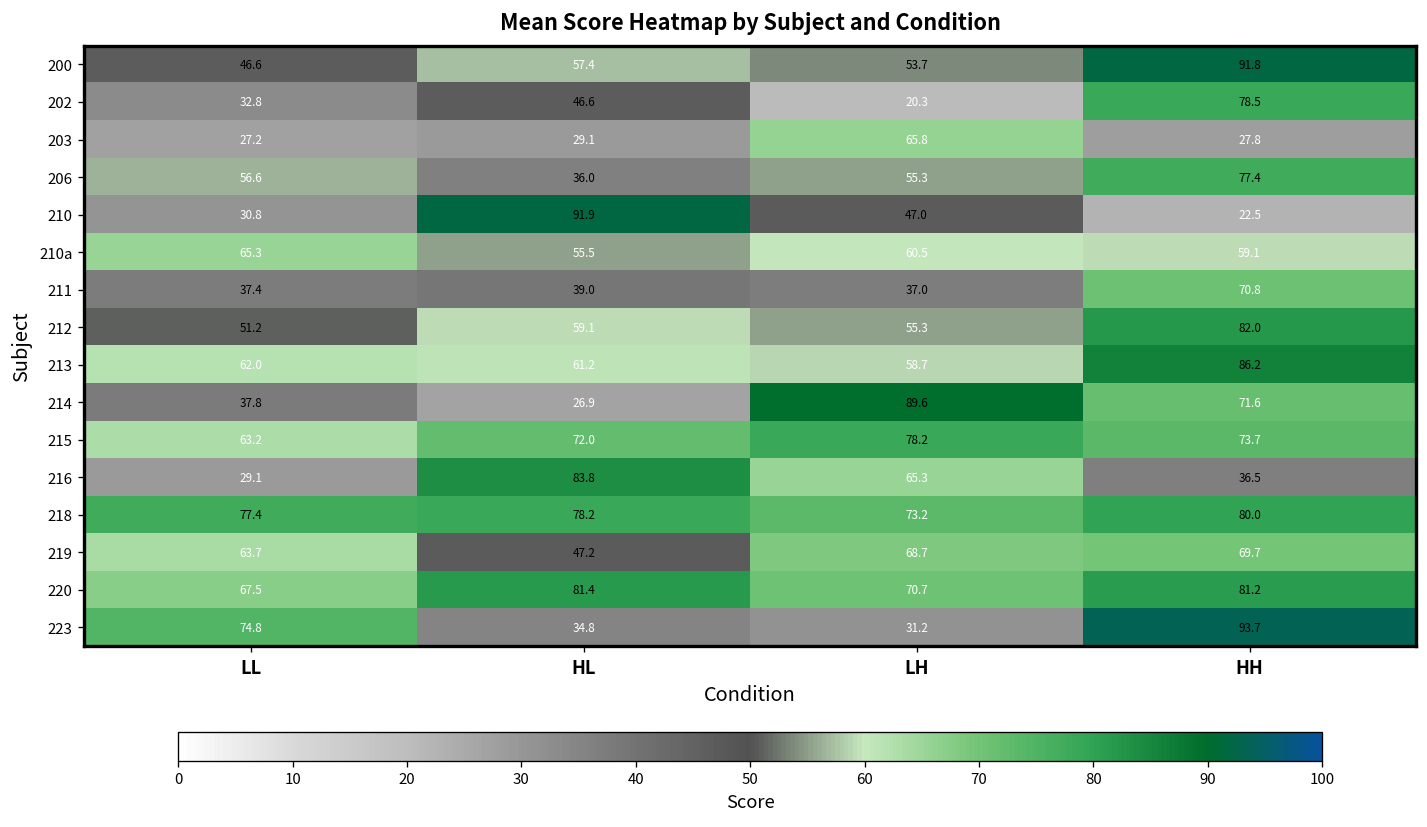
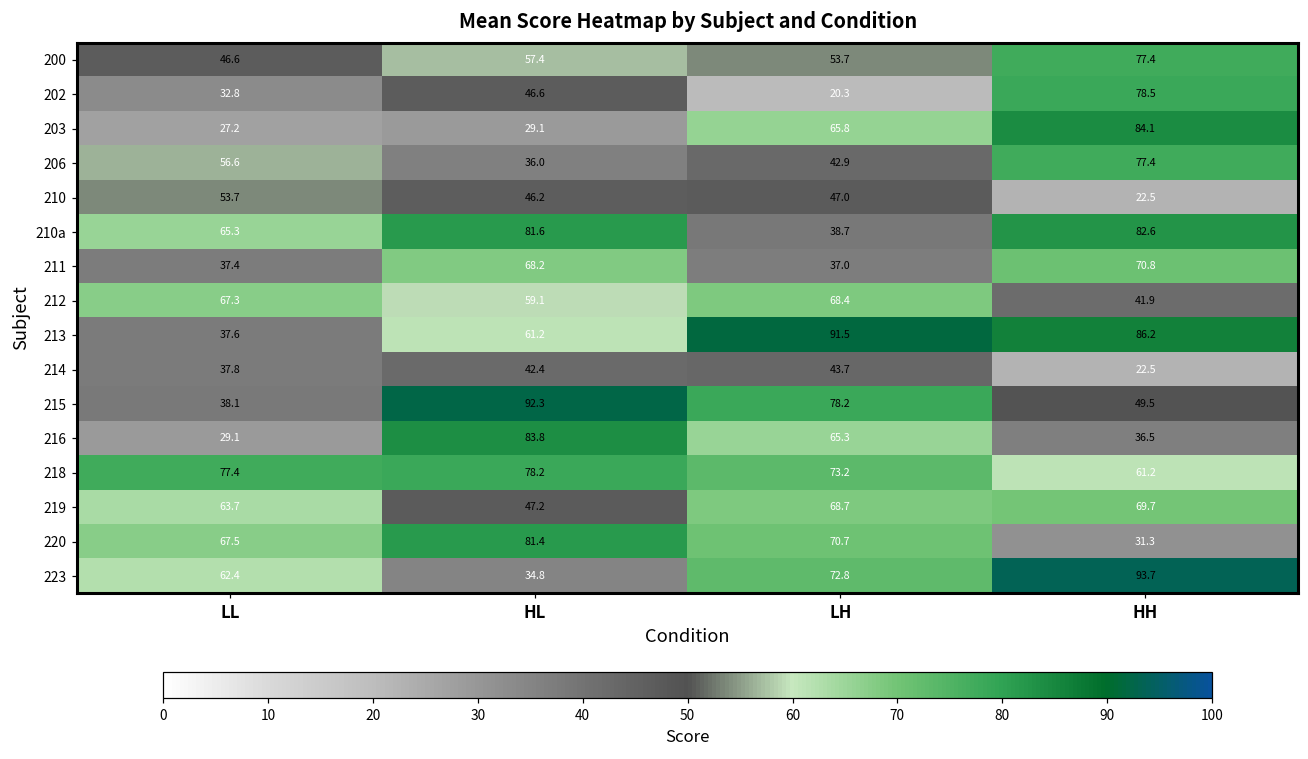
  {
    "200": {
      "LL": 46.6,
      "HL": 57.4,
      "LH": 53.7,
-     "HH": 91.8
+     "HH": 77.4
    },
    "202": {
      "LL": 32.8,
      "HL": 46.6,
      "LH": 20.3,
      "HH": 78.5
    },
    "203": {
      "LL": 27.2,
      "HL": 29.1,
      "LH": 65.8,
-     "HH": 27.8
+     "HH": 84.1
    },
    "206": {
      "LL": 56.6,
      "HL": 36.0,
-     "LH": 55.3,
+     "LH": 42.9,
      "HH": 77.4
    },
    "210": {
-     "LL": 30.8,
-     "HL": 91.9,
+     "LL": 53.7,
+     "HL": 46.2,
      "LH": 47.0,
      "HH": 22.5
    },
    "210a": {
      "LL": 65.3,
-     "HL": 55.5,
-     "LH": 60.5,
-     "HH": 59.1
+     "HL": 81.6,
+     "LH": 38.7,
+     "HH": 82.6
    },
    "211": {
      "LL": 37.4,
-     "HL": 39.0,
+     "HL": 68.2,
      "LH": 37.0,
      "HH": 70.8
    },
    "212": {
-     "LL": 51.2,
+     "LL": 67.3,
      "HL": 59.1,
-     "LH": 55.3,
-     "HH": 82.0
+     "LH": 68.4,
+     "HH": 41.9
    },
    "213": {
-     "LL": 62.0,
+     "LL": 37.6,
      "HL": 61.2,
-     "LH": 58.7,
+     "LH": 91.5,
      "HH": 86.2
    },
    "214": {
      "LL": 37.8,
-     "HL": 26.9,
-     "LH": 89.6,
-     "HH": 71.6
+     "HL": 42.4,
+     "LH": 43.7,
+     "HH": 22.5
    },
    "215": {
-     "LL": 63.2,
-     "HL": 72.0,
+     "LL": 38.1,
+     "HL": 92.3,
      "LH": 78.2,
-     "HH": 73.7
+     "HH": 49.5
    },
    "216": {
      "LL": 29.1,
      "HL": 83.8,
      "LH": 65.3,
      "HH": 36.5
    },
    "218": {
      "LL": 77.4,
      "HL": 78.2,
      "LH": 73.2,
-     "HH": 80.0
+     "HH": 61.2
    },
    "219": {
      "LL": 63.7,
      "HL": 47.2,
      "LH": 68.7,
      "HH": 69.7
    },
    "220": {
      "LL": 67.5,
      "HL": 81.4,
      "LH": 70.7,
-     "HH": 81.2
+     "HH": 31.3
    },
    "223": {
-     "LL": 74.8,
+     "LL": 62.4,
      "HL": 34.8,
-     "LH": 31.2,
+     "LH": 72.8,
      "HH": 93.7
    }
  }
